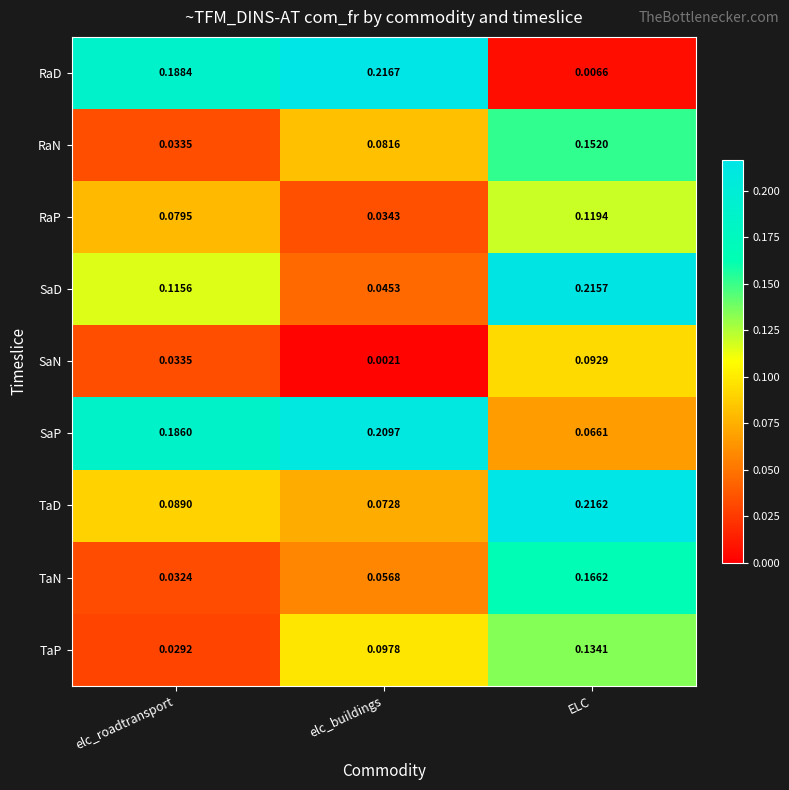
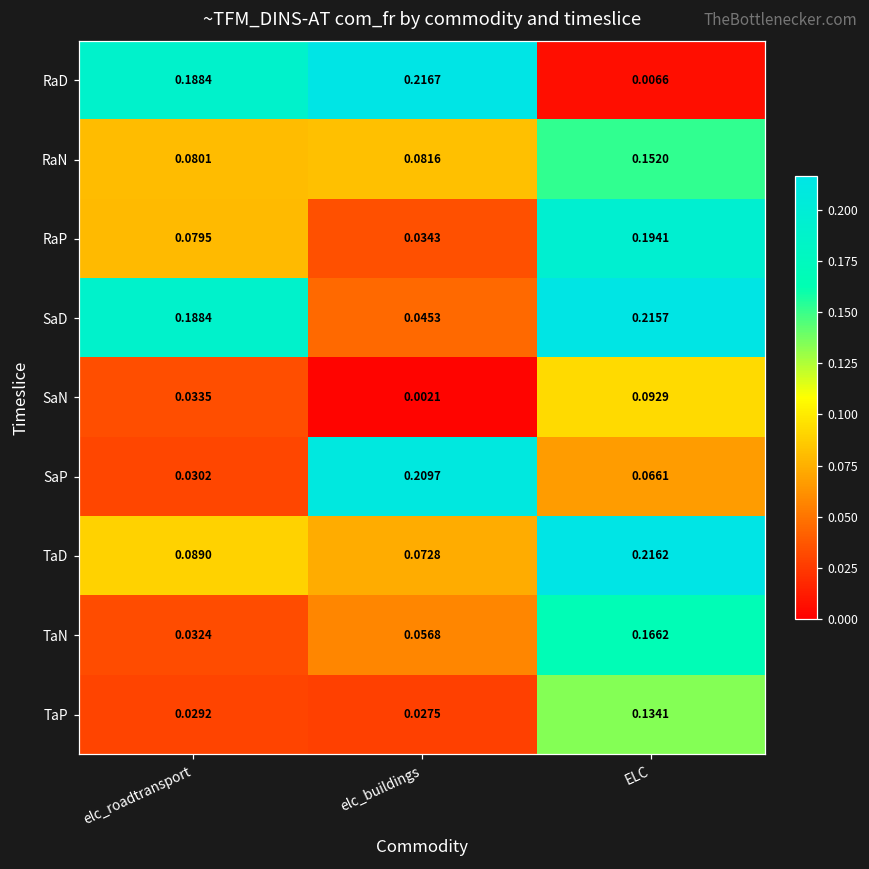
  {
    "RaD": {
      "elc_roadtransport": 0.1884,
      "elc_buildings": 0.2167,
      "ELC": 0.0066
    },
    "RaN": {
-     "elc_roadtransport": 0.0335,
+     "elc_roadtransport": 0.0801,
      "elc_buildings": 0.0816,
      "ELC": 0.1520
    },
    "RaP": {
      "elc_roadtransport": 0.0795,
      "elc_buildings": 0.0343,
-     "ELC": 0.1194
+     "ELC": 0.1941
    },
    "SaD": {
-     "elc_roadtransport": 0.1156,
+     "elc_roadtransport": 0.1884,
      "elc_buildings": 0.0453,
      "ELC": 0.2157
    },
    "SaN": {
      "elc_roadtransport": 0.0335,
      "elc_buildings": 0.0021,
      "ELC": 0.0929
    },
    "SaP": {
-     "elc_roadtransport": 0.1860,
+     "elc_roadtransport": 0.0302,
      "elc_buildings": 0.2097,
      "ELC": 0.0661
    },
    "TaD": {
      "elc_roadtransport": 0.0890,
      "elc_buildings": 0.0728,
      "ELC": 0.2162
    },
    "TaN": {
      "elc_roadtransport": 0.0324,
      "elc_buildings": 0.0568,
      "ELC": 0.1662
    },
    "TaP": {
      "elc_roadtransport": 0.0292,
-     "elc_buildings": 0.0978,
+     "elc_buildings": 0.0275,
      "ELC": 0.1341
    }
  }
